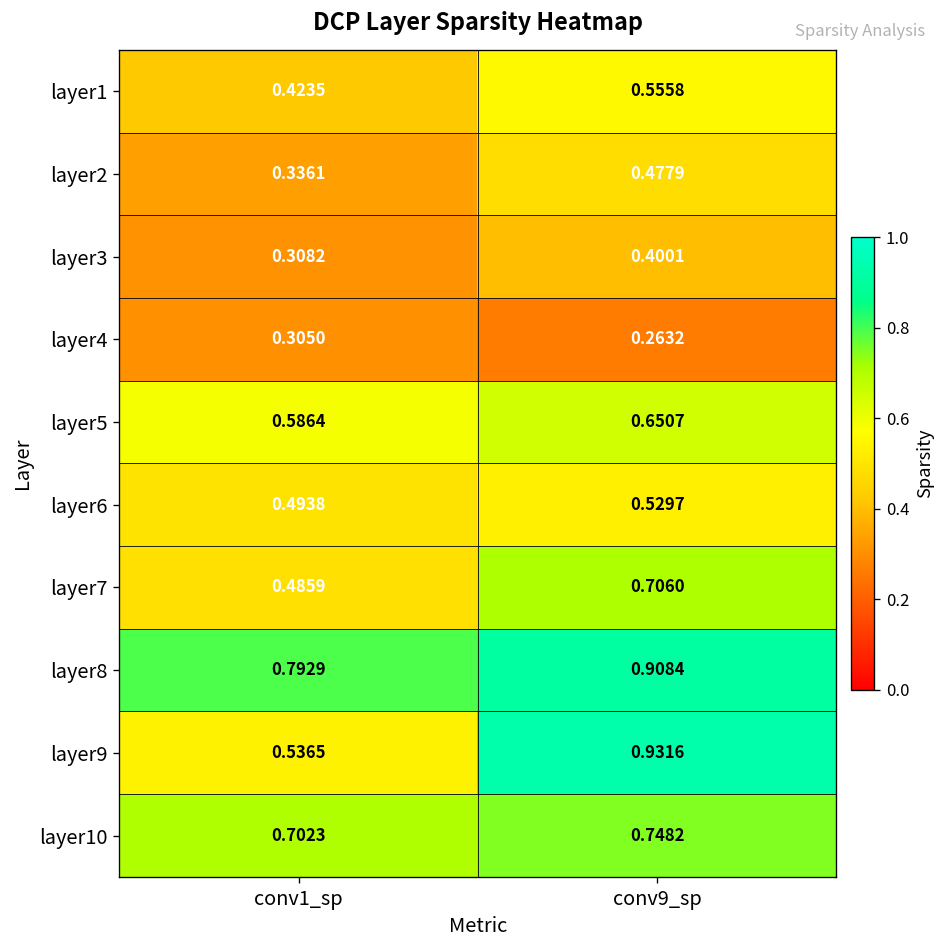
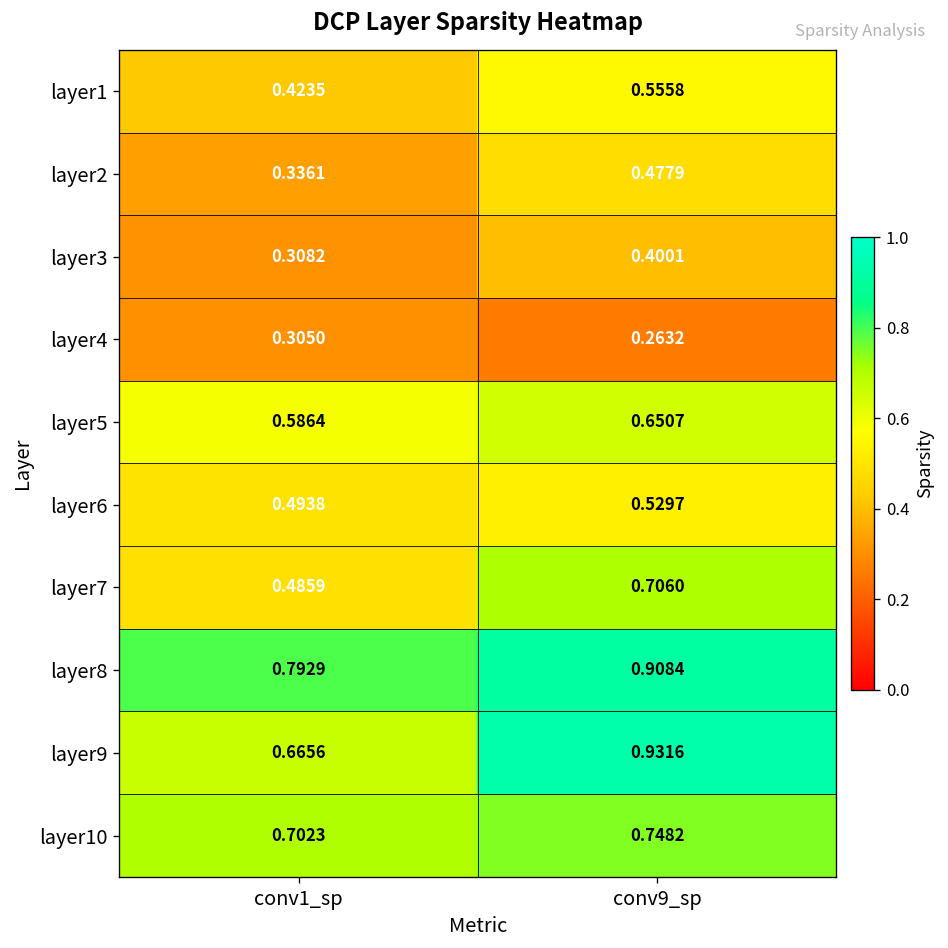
  {
    "layer1": {
      "conv1_sp": 0.4235,
      "conv9_sp": 0.5558
    },
    "layer2": {
      "conv1_sp": 0.3361,
      "conv9_sp": 0.4779
    },
    "layer3": {
      "conv1_sp": 0.3082,
      "conv9_sp": 0.4001
    },
    "layer4": {
      "conv1_sp": 0.3050,
      "conv9_sp": 0.2632
    },
    "layer5": {
      "conv1_sp": 0.5864,
      "conv9_sp": 0.6507
    },
    "layer6": {
      "conv1_sp": 0.4938,
      "conv9_sp": 0.5297
    },
    "layer7": {
      "conv1_sp": 0.4859,
      "conv9_sp": 0.7060
    },
    "layer8": {
      "conv1_sp": 0.7929,
      "conv9_sp": 0.9084
    },
    "layer9": {
-     "conv1_sp": 0.5365,
+     "conv1_sp": 0.6656,
      "conv9_sp": 0.9316
    },
    "layer10": {
      "conv1_sp": 0.7023,
      "conv9_sp": 0.7482
    }
  }
